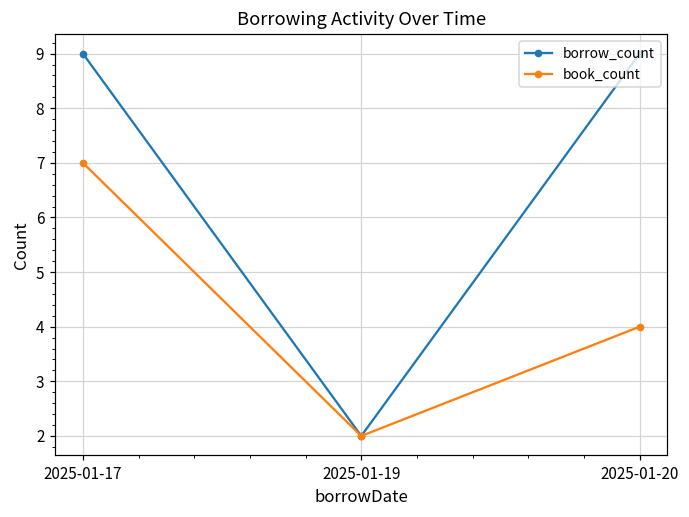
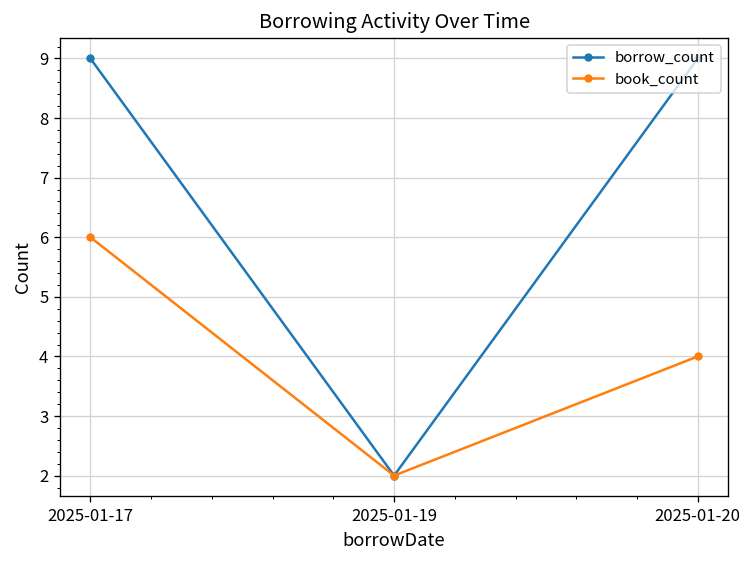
  {
    "borrow_count": {
      "2025-01-17": 9
    },
    "book_count": {
-     "2025-01-17": 7,
+     "2025-01-17": 6,
      "2025-01-20": 4
    }
  }
